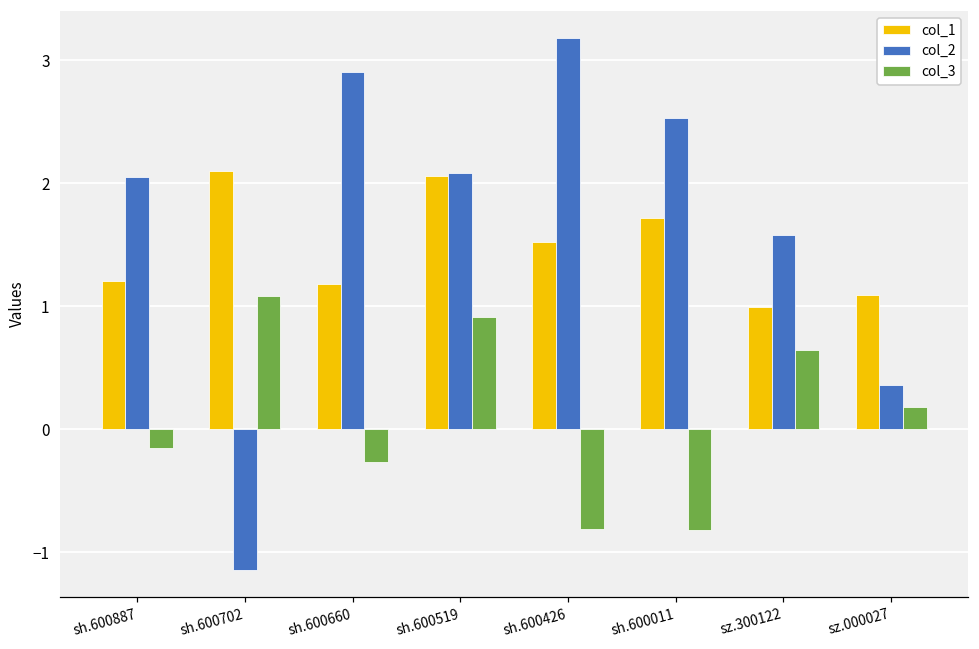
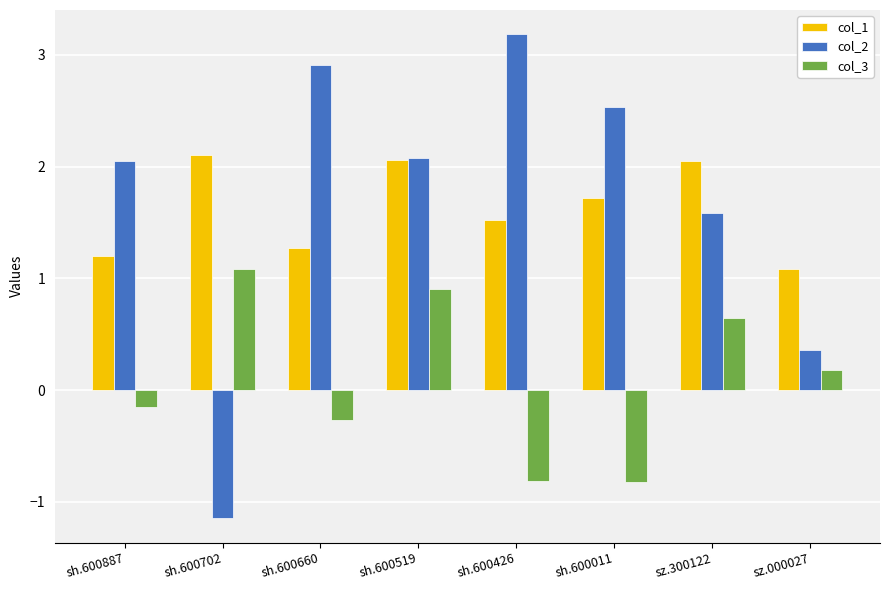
  {
    "col_1": {
      "sh.600887": 1.20,
      "sh.600702": 2.10,
-     "sh.600660": 1.18,
+     "sh.600660": 1.28,
      "sh.600519": 2.06,
      "sh.600426": 1.52,
      "sh.600011": 1.72,
-     "sz.300122": 0.99,
+     "sz.300122": 2.05,
      "sz.000027": 1.09
    },
    "col_2": {
      "sh.600887": 2.05,
      "sh.600702": -1.15,
      "sh.600660": 2.91,
      "sh.600519": 2.08,
      "sh.600426": 3.18,
      "sh.600011": 2.53,
      "sz.300122": 1.58,
      "sz.000027": 0.36
    },
    "col_3": {
      "sh.600887": -0.15,
      "sh.600702": 1.08,
      "sh.600660": -0.27,
      "sh.600519": 0.91,
      "sh.600426": -0.81,
      "sh.600011": -0.82,
      "sz.300122": 0.65,
      "sz.000027": 0.18
    }
  }
